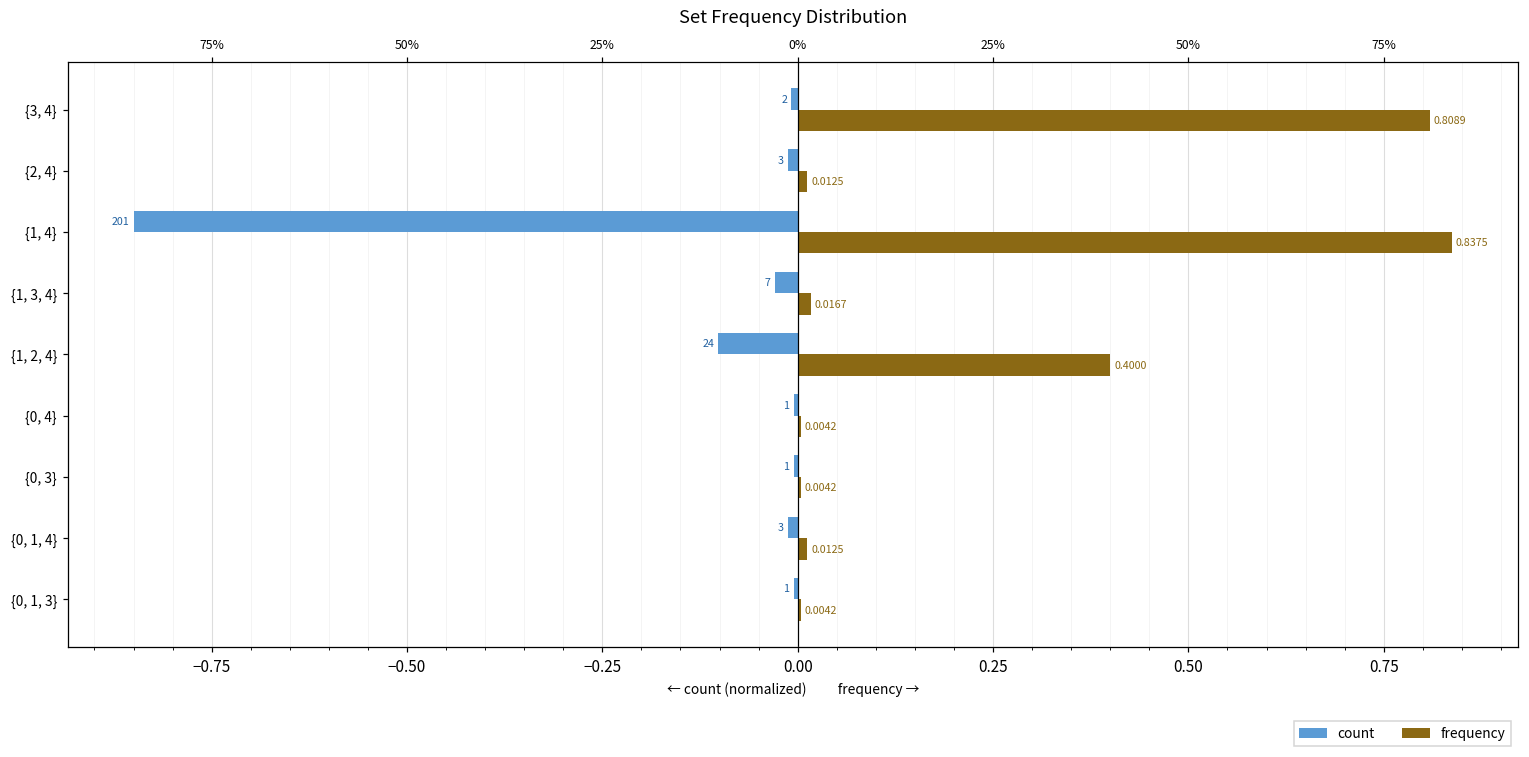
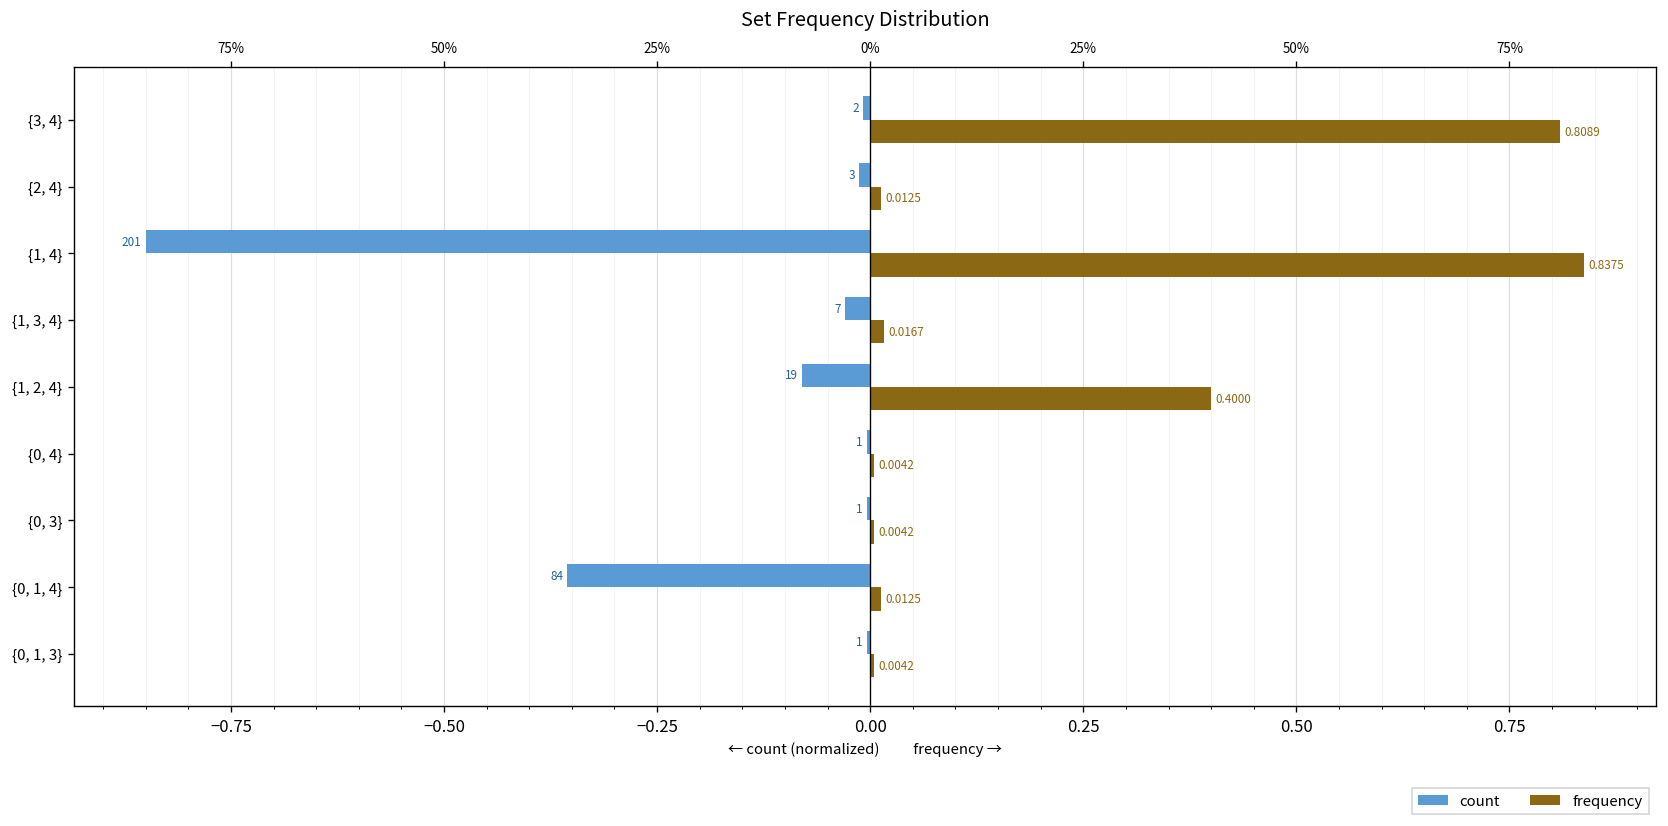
  {
    "count": {
-     "{1, 2, 4}": 24,
-     "{0, 1, 4}": 3
+     "{1, 2, 4}": 19,
+     "{0, 1, 4}": 84
    },
    "frequency": {
      "{3, 4}": 0.8089,
      "{2, 4}": 0.0125,
      "{1, 4}": 0.8375,
      "{1, 3, 4}": 0.0167,
      "{1, 2, 4}": 0.4000,
      "{0, 4}": 0.0042,
      "{0, 3}": 0.0042,
      "{0, 1, 4}": 0.0125,
      "{0, 1, 3}": 0.0042
    }
  }
